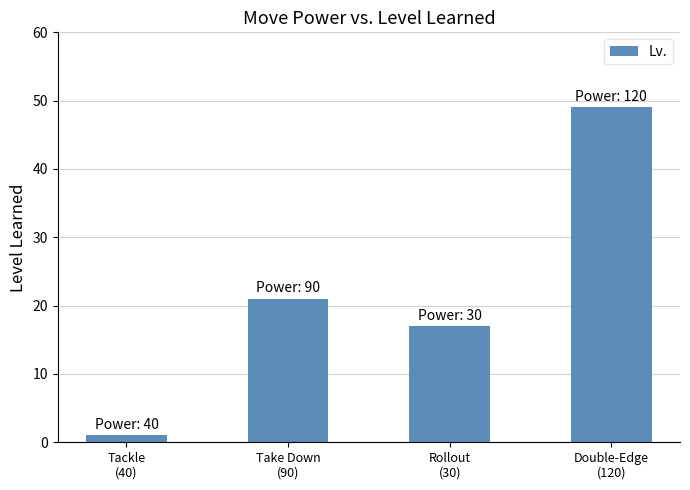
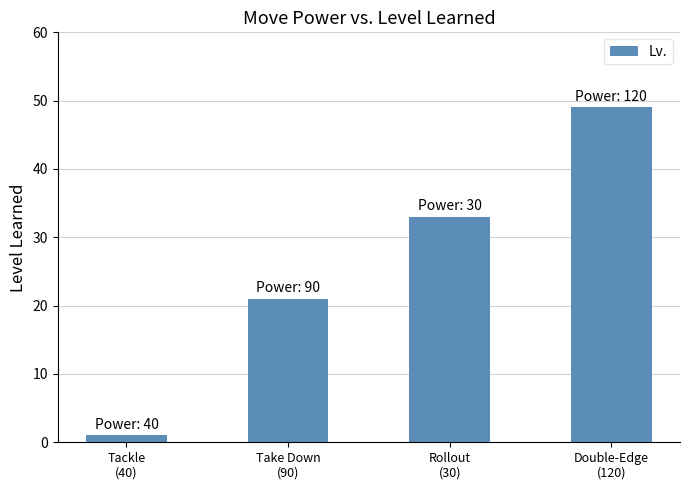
  {
-   "Rollout (30)": 17
+   "Rollout (30)": 33
  }
